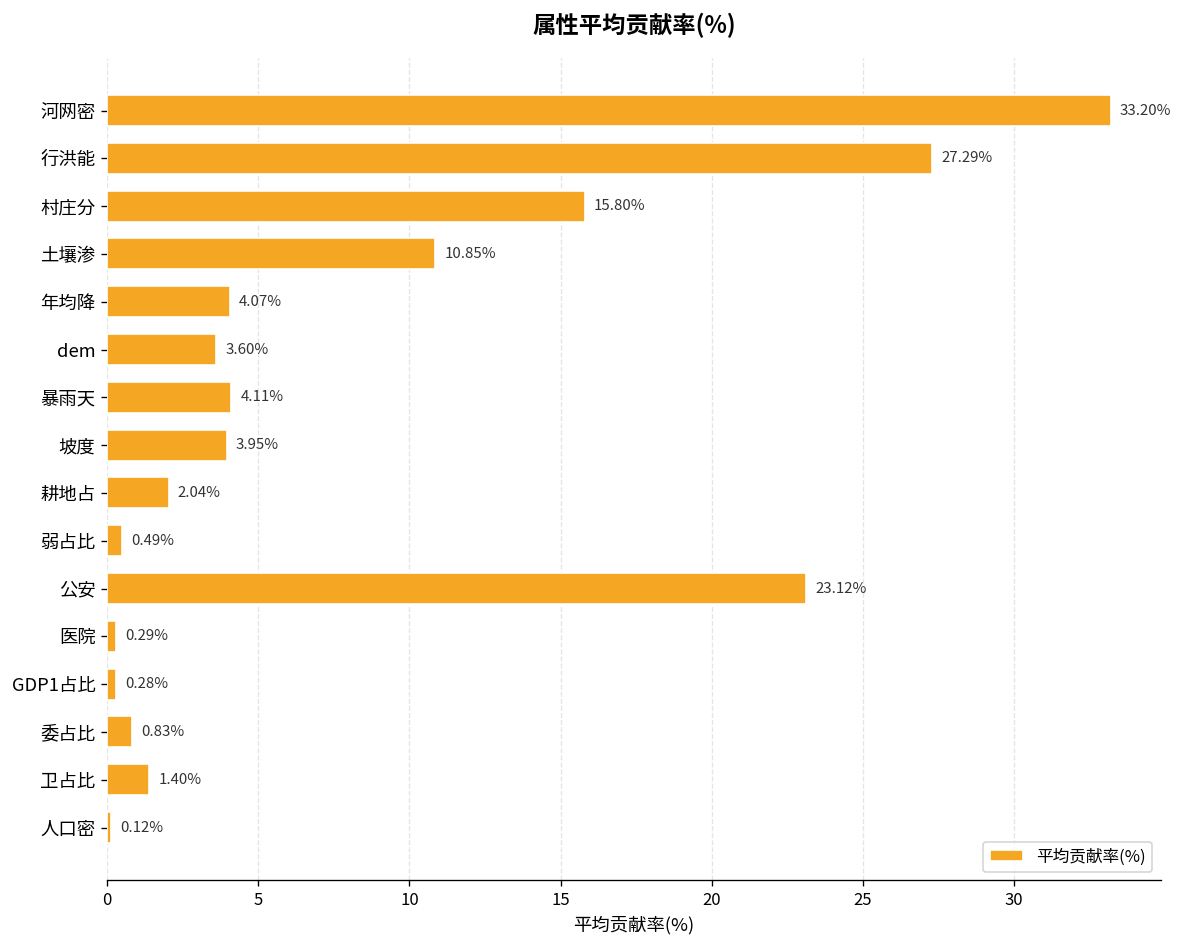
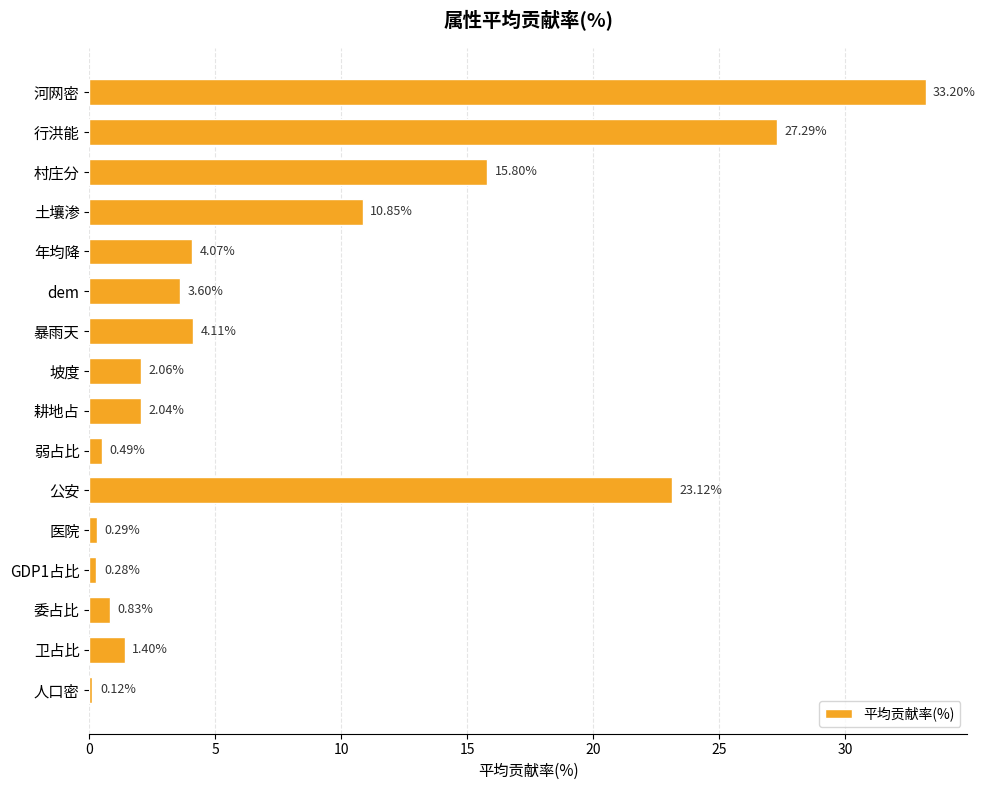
  {
    "河网密": "33.20%",
    "行洪能": "27.29%",
    "村庄分": "15.80%",
    "土壤渗": "10.85%",
    "年均降": "4.07%",
    "dem": "3.60%",
    "暴雨天": "4.11%",
-   "坡度": "3.95%",
+   "坡度": "2.06%",
    "耕地占": "2.04%",
    "弱占比": "0.49%",
    "公安": "23.12%",
    "医院": "0.29%",
    "GDP1占比": "0.28%",
    "委占比": "0.83%",
    "卫占比": "1.40%",
    "人口密": "0.12%"
  }
